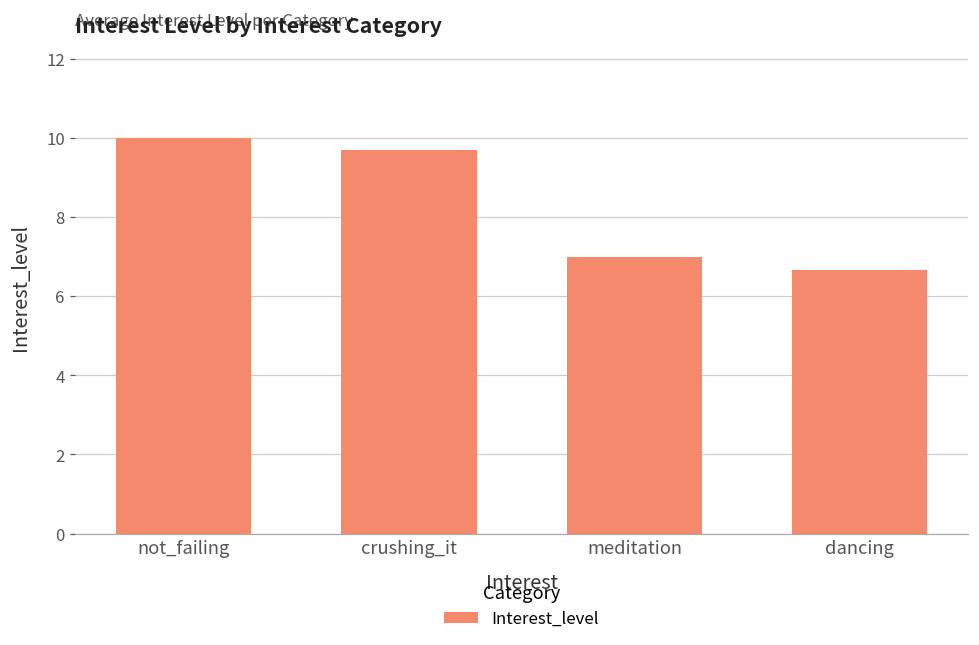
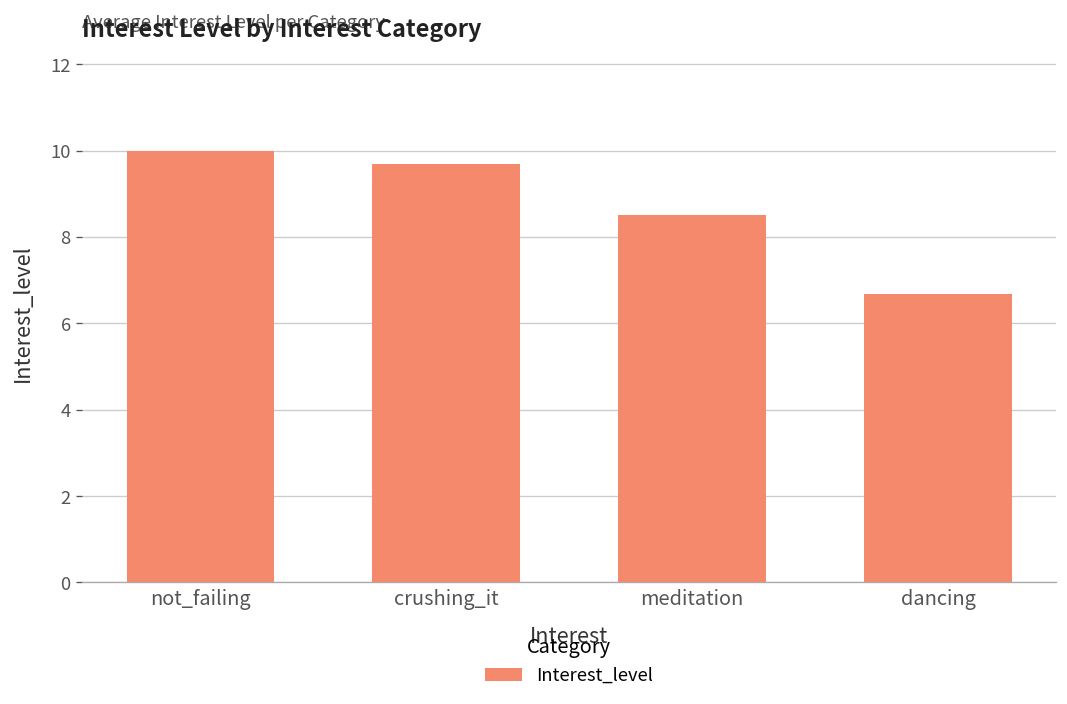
  {
    "not_failing": 10.0,
    "crushing_it": 9.7,
-   "meditation": 7.0,
+   "meditation": 8.5,
    "dancing": 6.7
  }
